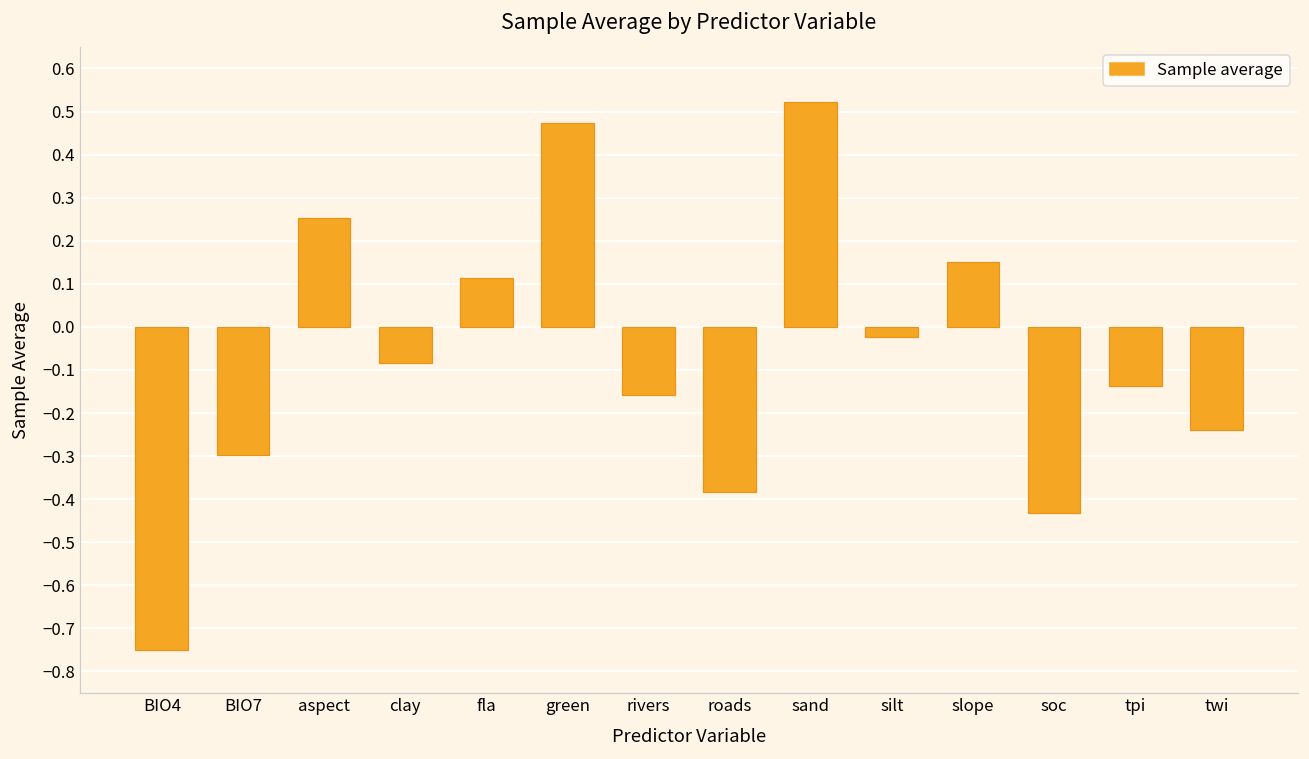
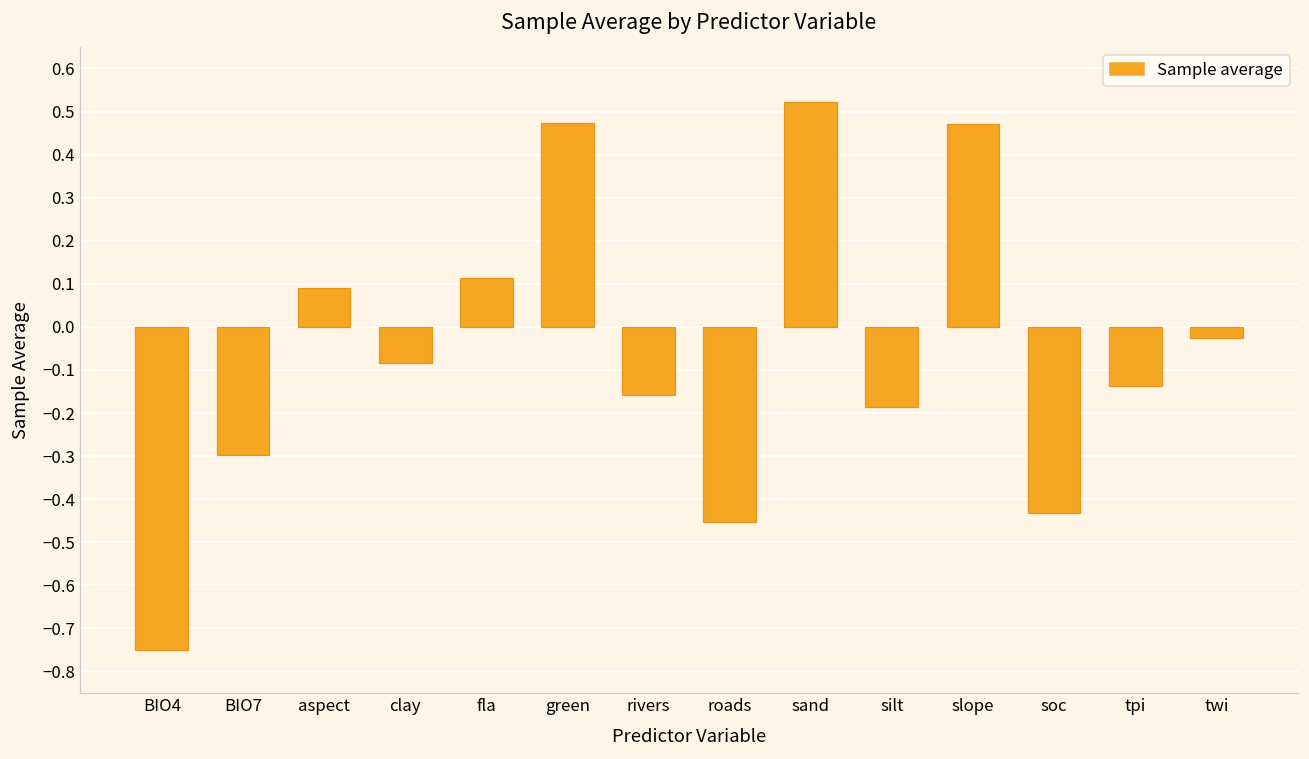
  {
    "BIO4": -0.75,
    "BIO7": -0.30,
-   "aspect": 0.25,
+   "aspect": 0.09,
    "clay": -0.08,
    "fla": 0.11,
    "green": 0.47,
    "rivers": -0.16,
-   "roads": -0.38,
+   "roads": -0.45,
    "sand": 0.52,
-   "silt": -0.02,
-   "slope": 0.15,
+   "silt": -0.19,
+   "slope": 0.47,
    "soc": -0.43,
    "tpi": -0.14,
-   "twi": -0.24
+   "twi": -0.03
  }
